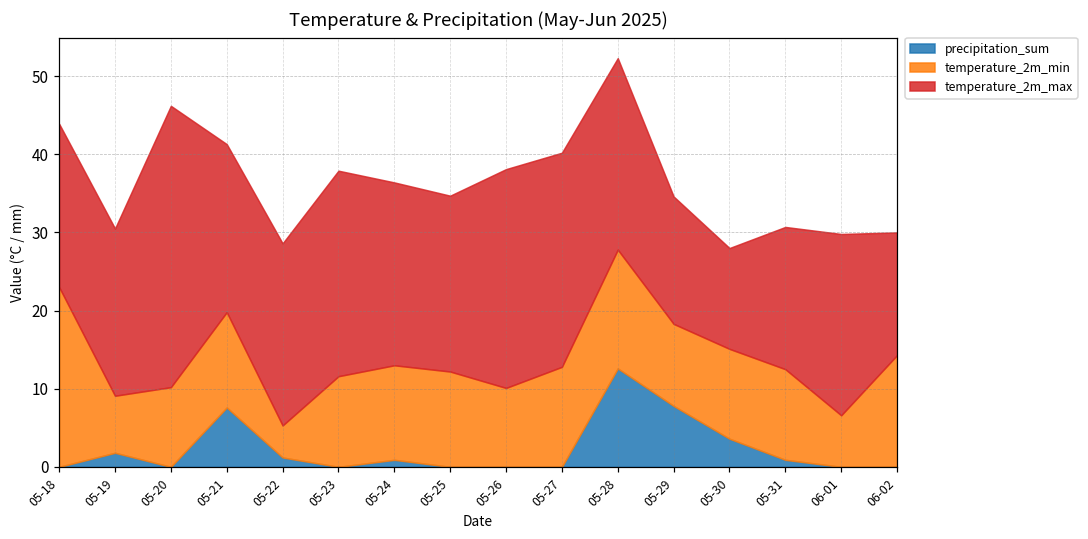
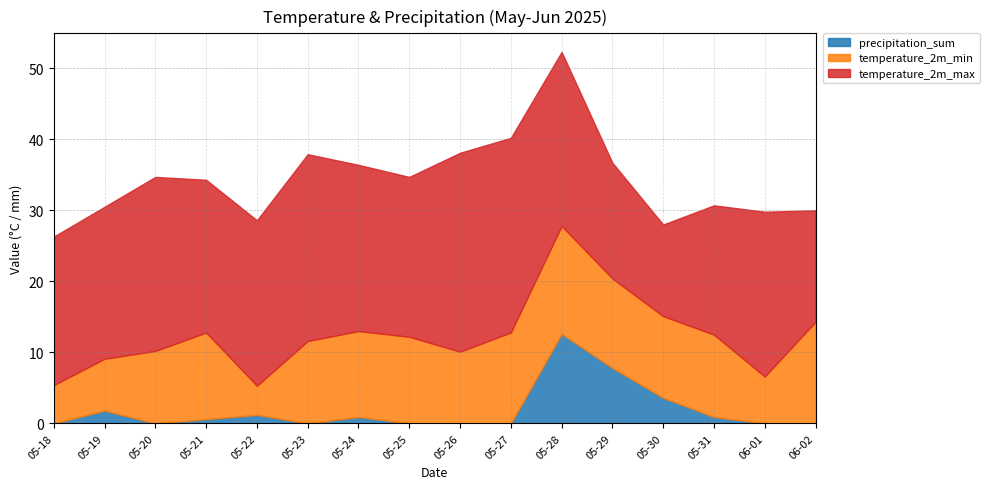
  {
    "precipitation_sum": {
      "05-18": 0,
      "05-19": 2,
      "05-20": 0,
-     "05-21": 8,
+     "05-21": 1,
      "05-22": 1,
      "05-23": 0,
      "05-24": 1,
      "05-25": 0,
      "05-26": 0,
      "05-27": 0,
      "05-28": 13,
      "05-29": 8,
      "05-30": 4,
      "05-31": 1,
      "06-01": 0,
      "06-02": 0
    },
    "temperature_2m_min": {
-     "05-18": 23,
+     "05-18": 5,
      "05-19": 7,
      "05-20": 10,
      "05-21": 12,
      "05-22": 4,
      "05-23": 12,
      "05-24": 12,
      "05-25": 12,
      "05-26": 10,
      "05-27": 13,
      "05-28": 15,
-     "05-29": 11,
+     "05-29": 13,
      "05-30": 12,
      "05-31": 12,
      "06-01": 7,
      "06-02": 14
    },
    "temperature_2m_max": {
      "05-18": 21,
      "05-19": 21,
-     "05-20": 36,
+     "05-20": 25,
      "05-21": 22,
      "05-22": 23,
      "05-23": 26,
      "05-24": 23,
      "05-25": 23,
      "05-26": 28,
      "05-27": 27,
      "05-28": 25,
      "05-29": 16,
      "05-30": 13,
      "05-31": 18,
      "06-01": 23,
      "06-02": 16
    }
  }
